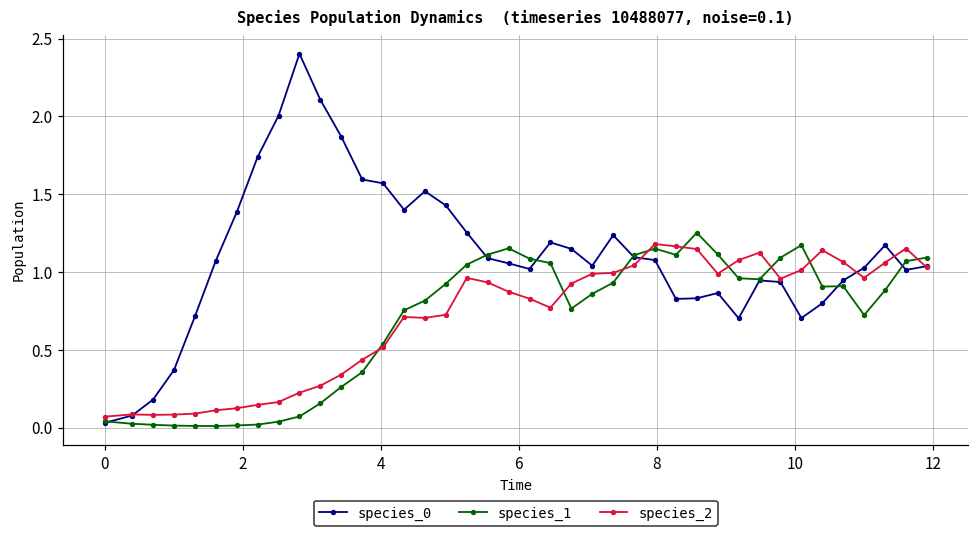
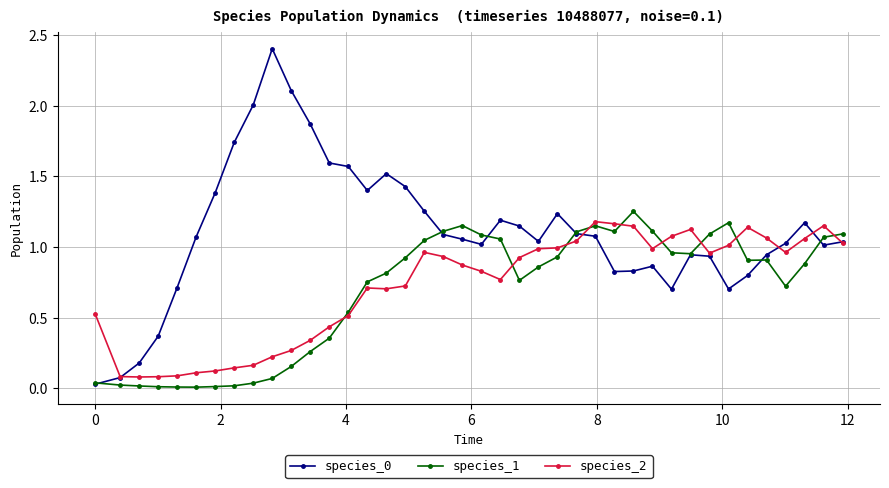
  {
    "species_2": {
-     "0": 0.07
+     "0": 0.53
    }
  }
